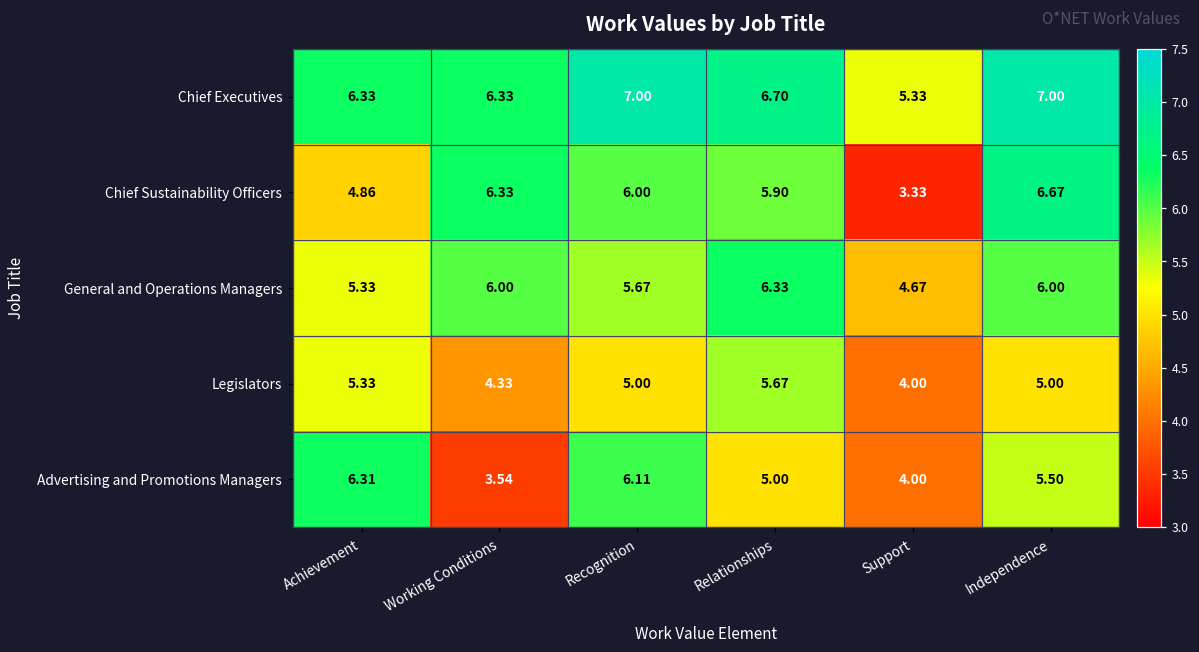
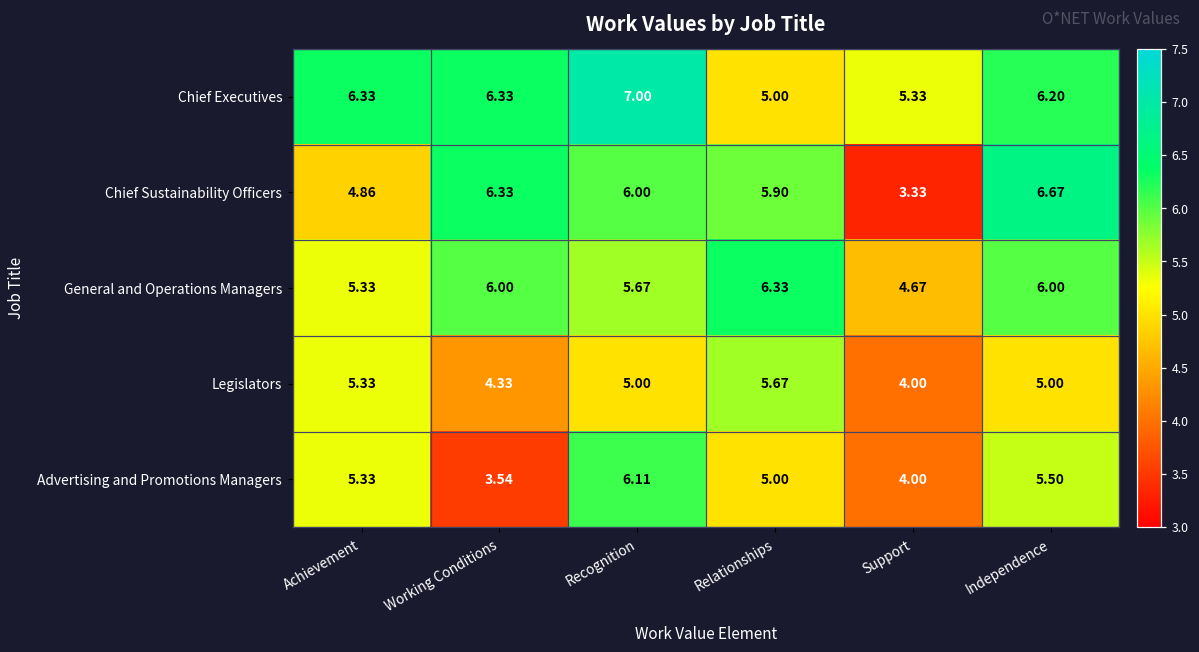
  {
    "Chief Executives": {
      "Achievement": 6.33,
      "Working Conditions": 6.33,
      "Recognition": 7.00,
-     "Relationships": 6.70,
+     "Relationships": 5.00,
      "Support": 5.33,
-     "Independence": 7.00
+     "Independence": 6.20
    },
    "Chief Sustainability Officers": {
      "Achievement": 4.86,
      "Working Conditions": 6.33,
      "Recognition": 6.00,
      "Relationships": 5.90,
      "Support": 3.33,
      "Independence": 6.67
    },
    "General and Operations Managers": {
      "Achievement": 5.33,
      "Working Conditions": 6.00,
      "Recognition": 5.67,
      "Relationships": 6.33,
      "Support": 4.67,
      "Independence": 6.00
    },
    "Legislators": {
      "Achievement": 5.33,
      "Working Conditions": 4.33,
      "Recognition": 5.00,
      "Relationships": 5.67,
      "Support": 4.00,
      "Independence": 5.00
    },
    "Advertising and Promotions Managers": {
-     "Achievement": 6.31,
+     "Achievement": 5.33,
      "Working Conditions": 3.54,
      "Recognition": 6.11,
      "Relationships": 5.00,
      "Support": 4.00,
      "Independence": 5.50
    }
  }
